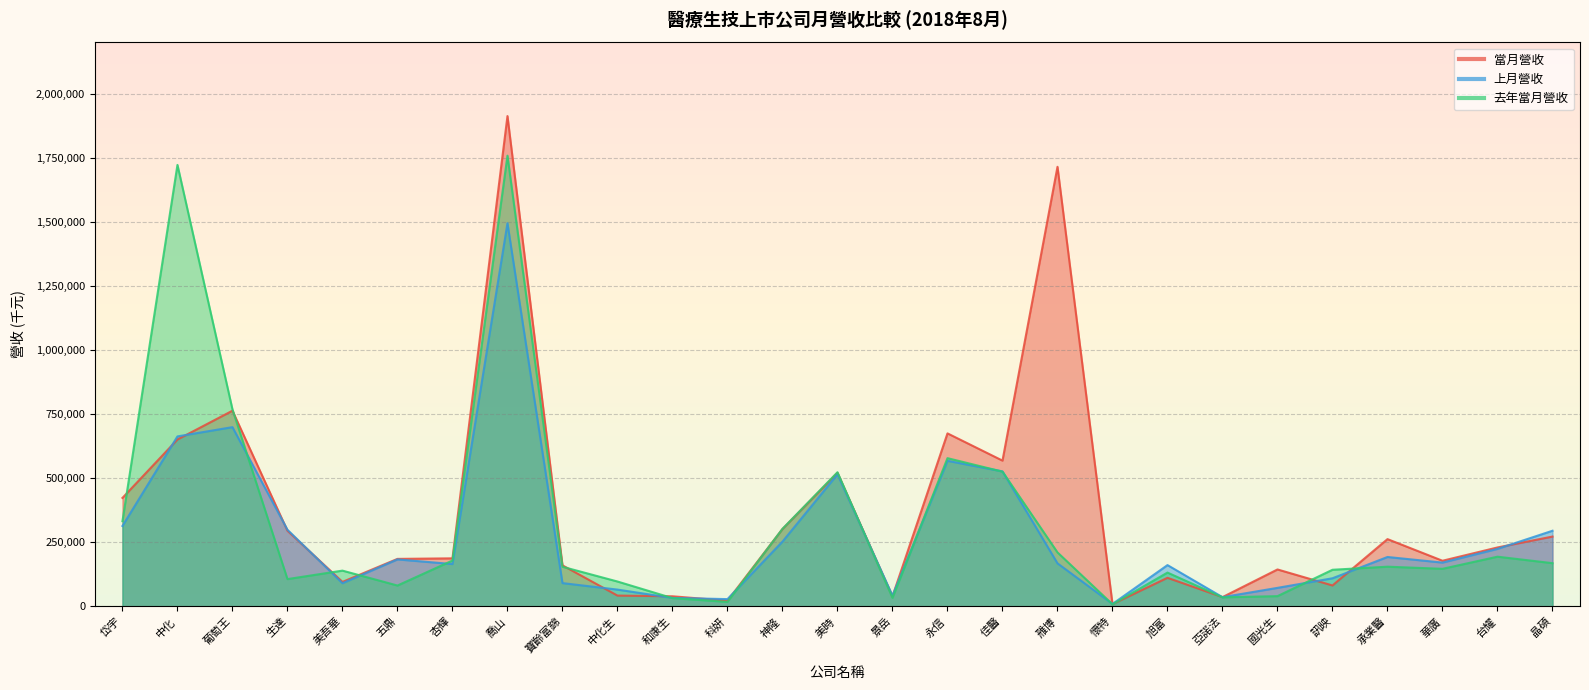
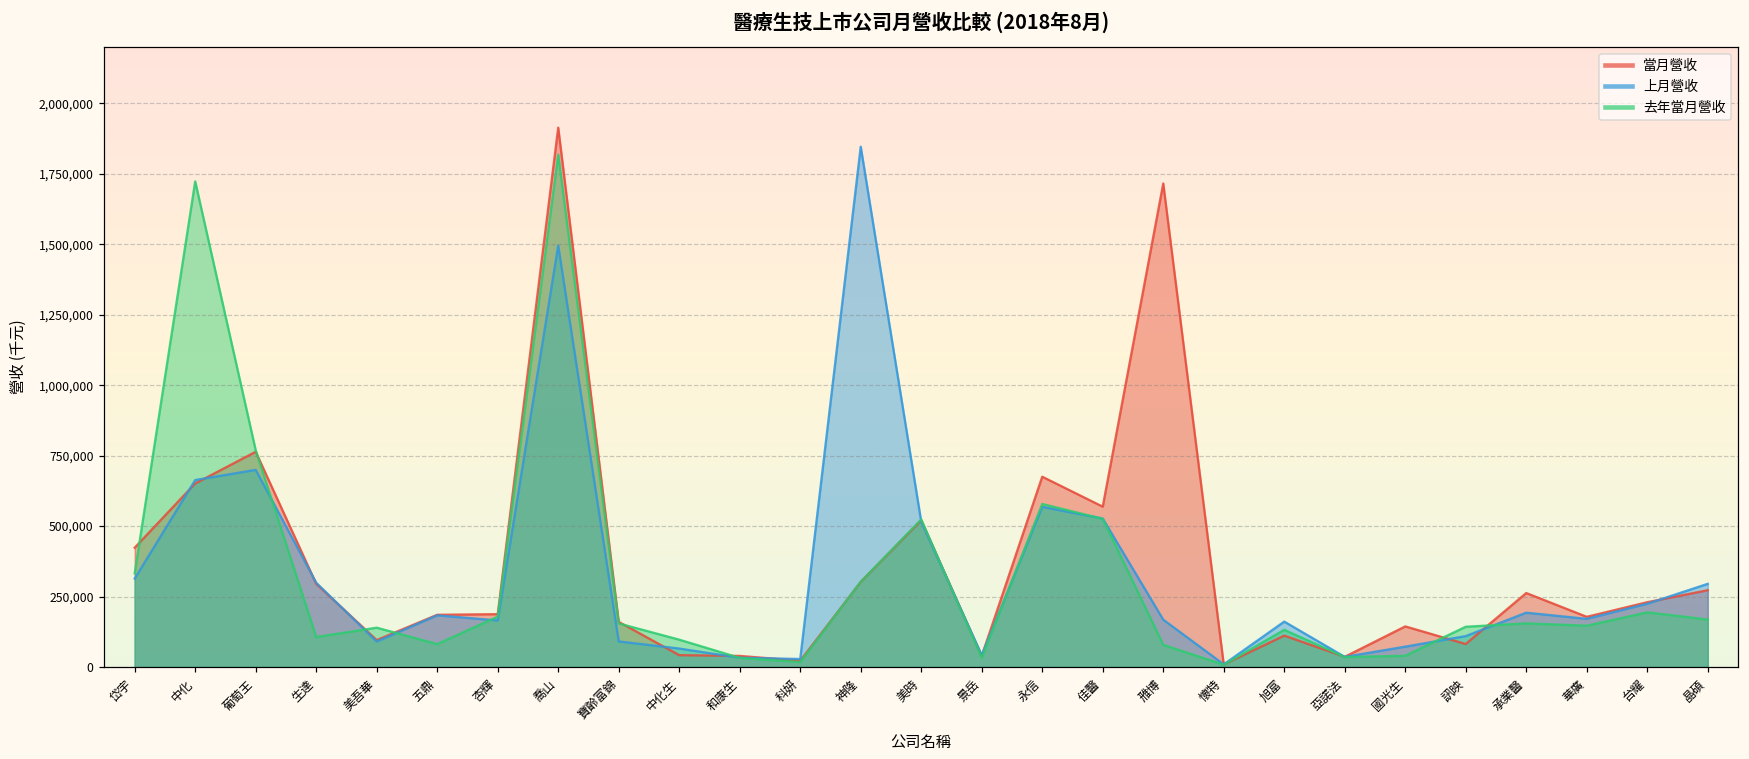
  {
    "當月營收": {
      "岱宇": "420,000",
      "中化": "650,000",
      "喬山": "1,910,000",
      "中化生": "40,000",
      "永信": "680,000",
      "佳醫": "570,000",
      "雃博": "1,720,000",
      "旭富": "110,000",
      "國光生": "140,000",
      "訊映": "80,000",
      "承業醫": "260,000",
      "晶碩": "270,000"
    },
    "上月營收": {
      "岱宇": "310,000",
      "中化": "660,000",
      "葡萄王": "700,000",
      "杏輝": "170,000",
      "喬山": "1,500,000",
      "寶齡富錦": "90,000",
      "中化生": "70,000",
-     "神隆": "250,000",
+     "神隆": "1,850,000",
      "永信": "570,000",
      "雃博": "170,000",
      "旭富": "160,000",
      "國光生": "70,000",
      "訊映": "110,000",
      "承業醫": "190,000",
      "晶碩": "300,000"
    },
    "去年當月營收": {
      "岱宇": "330,000",
      "中化": "1,720,000",
      "生達": "110,000",
      "美吾華": "140,000",
      "五鼎": "80,000",
-     "喬山": "1,760,000",
+     "喬山": "1,820,000",
      "中化生": "100,000",
      "永信": "580,000",
-     "雃博": "210,000",
+     "雃博": "80,000",
      "旭富": "130,000",
      "國光生": "40,000",
      "訊映": "140,000",
      "承業醫": "160,000",
      "華廣": "150,000",
      "台耀": "190,000",
      "晶碩": "170,000"
    }
  }
